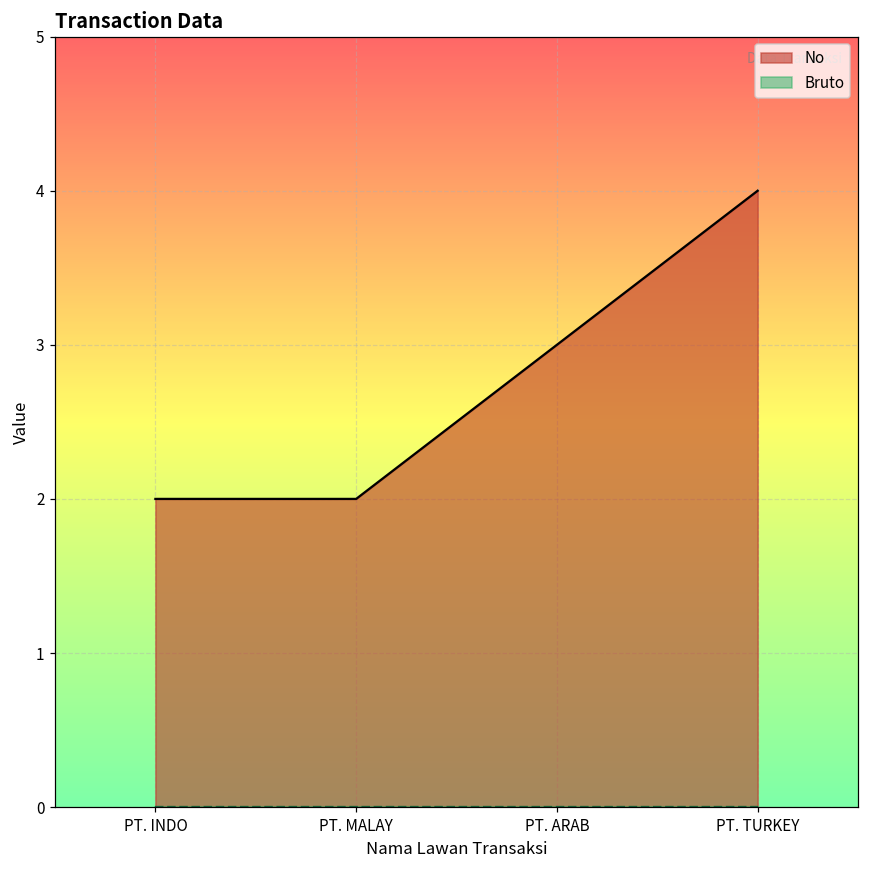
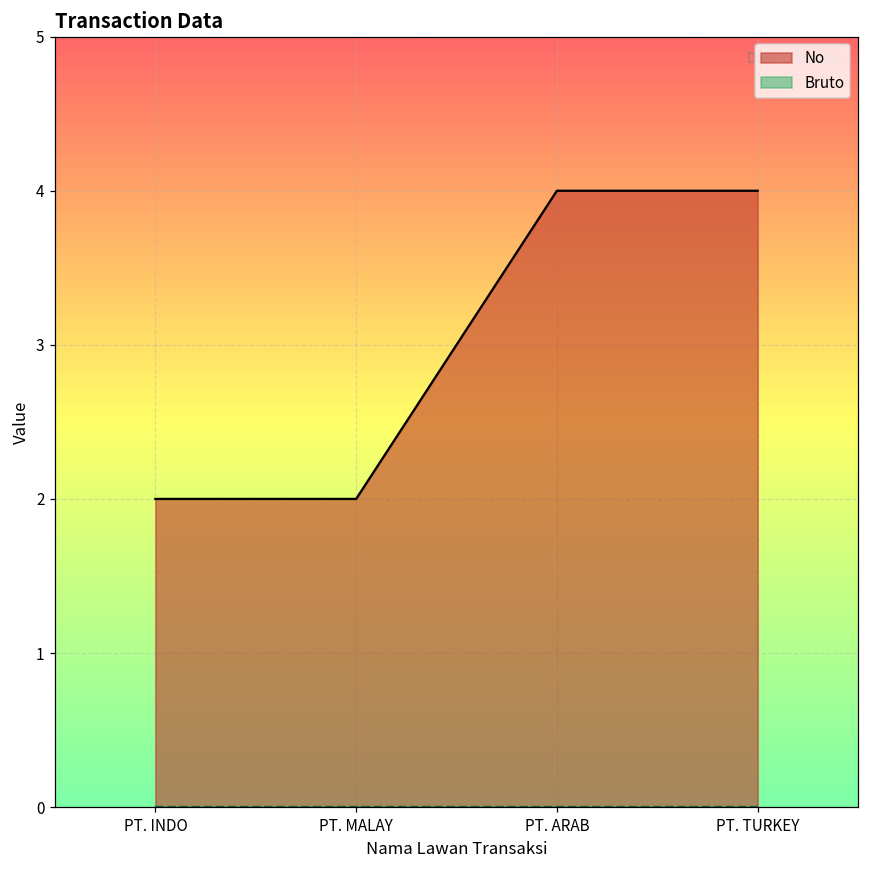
  {
    "No": {
      "PT. INDO": 2,
      "PT. MALAY": 2,
-     "PT. ARAB": 3,
+     "PT. ARAB": 4,
      "PT. TURKEY": 4
    },
    "Bruto": {
      "PT. INDO": 0,
      "PT. MALAY": 0,
      "PT. ARAB": 0,
      "PT. TURKEY": 0
    }
  }
